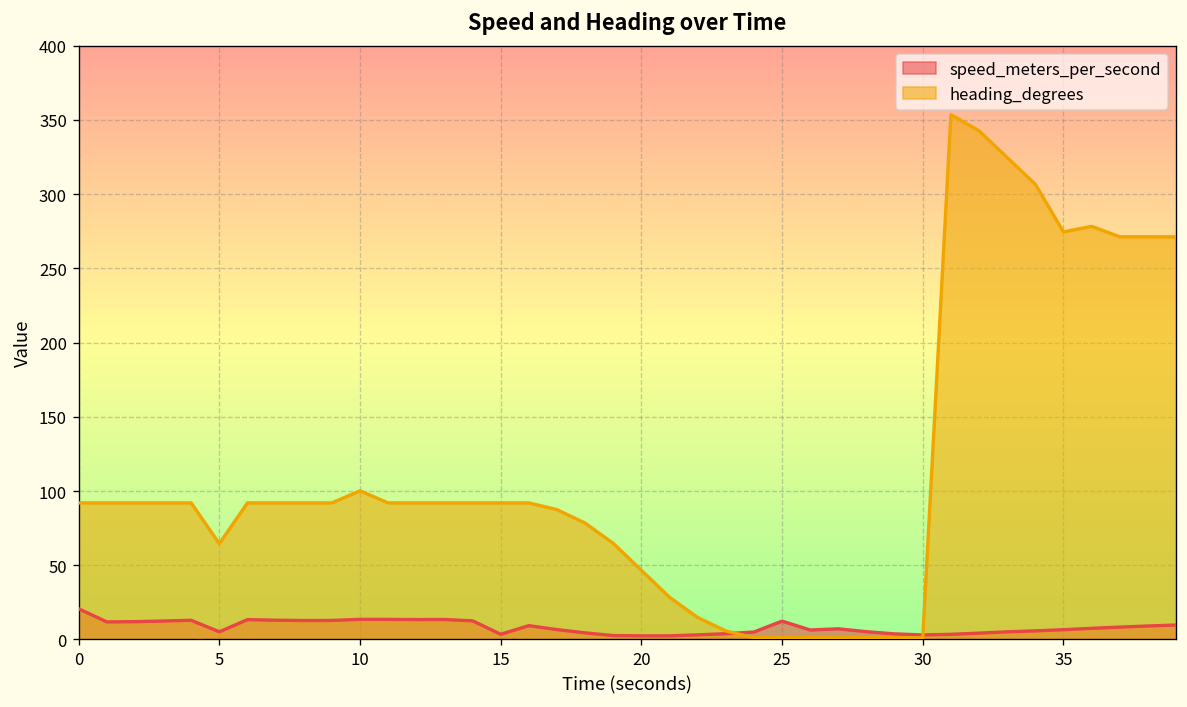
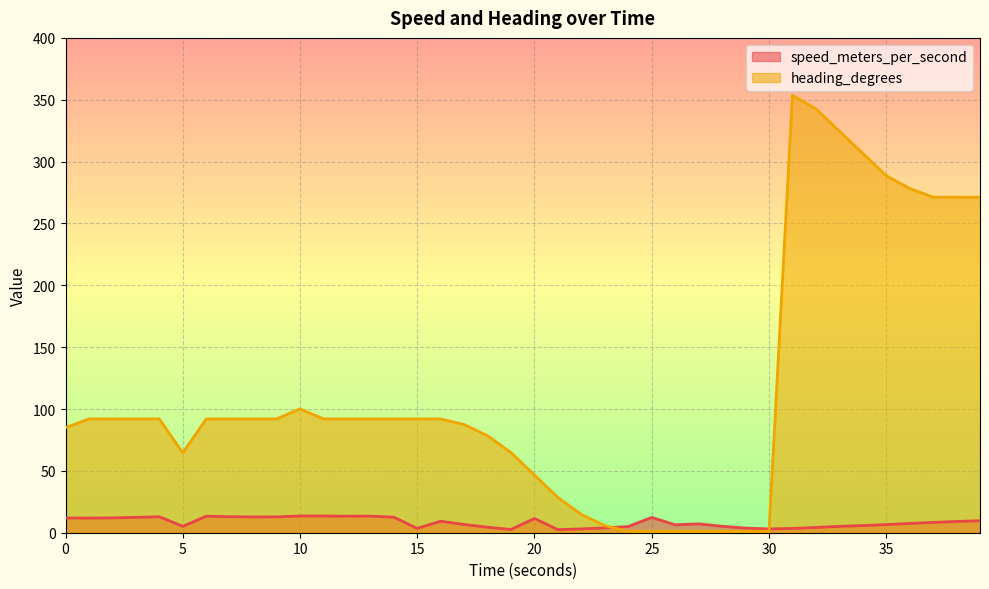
  {
    "speed_meters_per_second": {
-     "0": 21,
+     "0": 12,
      "5": 5,
      "10": 14,
      "15": 4,
-     "20": 2,
+     "20": 12,
      "25": 12,
      "35": 7
    },
    "heading_degrees": {
-     "0": 92,
+     "0": 85,
      "5": 65,
      "10": 100,
      "15": 92,
      "20": 47,
      "25": 1,
-     "35": 275
+     "35": 289
    }
  }
